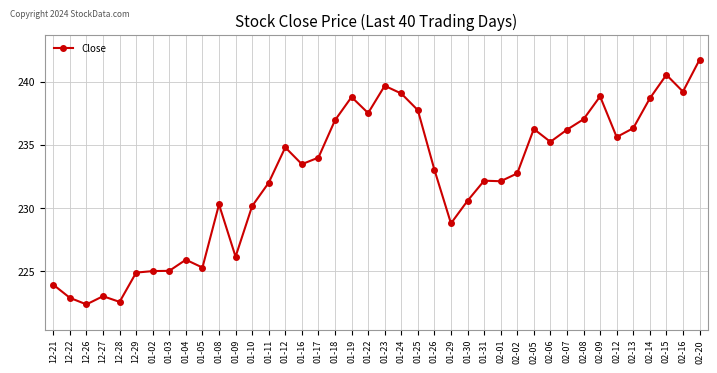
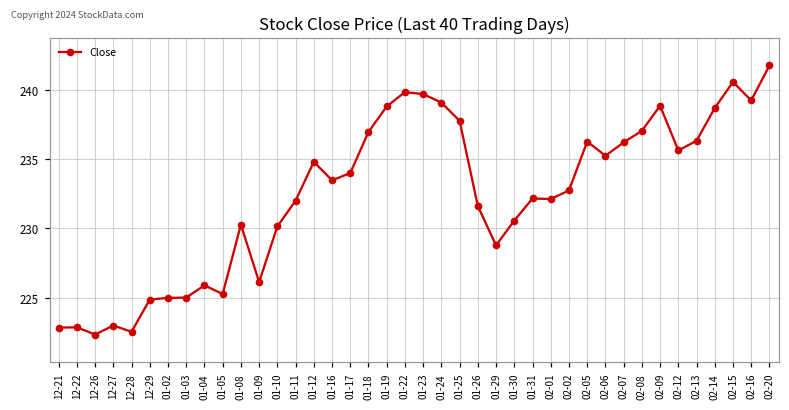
  {
-   "12-21": 223.9,
+   "12-21": 222.9,
    "12-22": 222.9,
    "12-26": 222.4,
    "12-27": 223.0,
    "12-28": 222.6,
    "12-29": 224.9,
    "01-02": 225.0,
    "01-03": 225.0,
    "01-04": 225.9,
    "01-05": 225.3,
    "01-08": 230.3,
    "01-09": 226.1,
    "01-10": 230.2,
    "01-11": 232.0,
    "01-12": 234.8,
    "01-16": 233.5,
    "01-17": 234.0,
    "01-18": 237.0,
    "01-19": 238.8,
-   "01-22": 237.5,
+   "01-22": 239.8,
    "01-23": 239.7,
    "01-24": 239.1,
    "01-25": 237.8,
-   "01-26": 233.0,
+   "01-26": 231.6,
    "01-29": 228.8,
    "01-30": 230.6,
    "01-31": 232.2,
    "02-01": 232.1,
    "02-02": 232.7,
    "02-05": 236.3,
    "02-06": 235.2,
    "02-07": 236.2,
    "02-08": 237.0,
    "02-09": 238.8,
    "02-12": 235.6,
    "02-13": 236.3,
    "02-14": 238.7,
    "02-15": 240.6,
    "02-16": 239.2,
    "02-20": 241.7
  }
